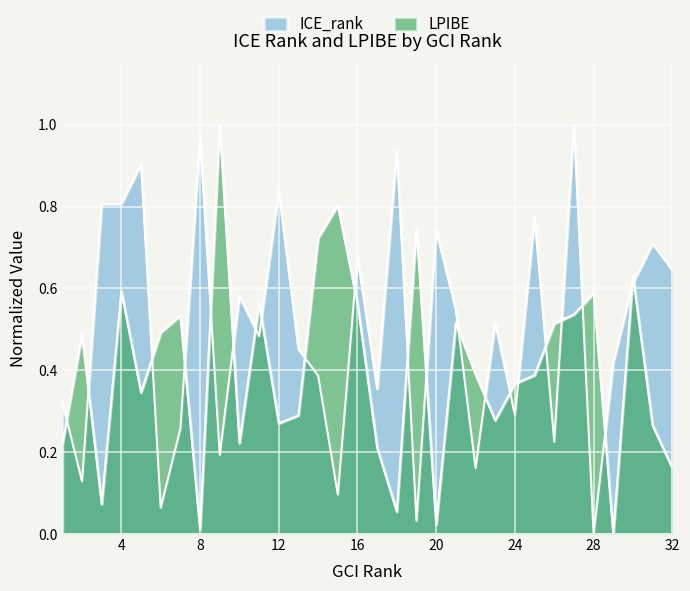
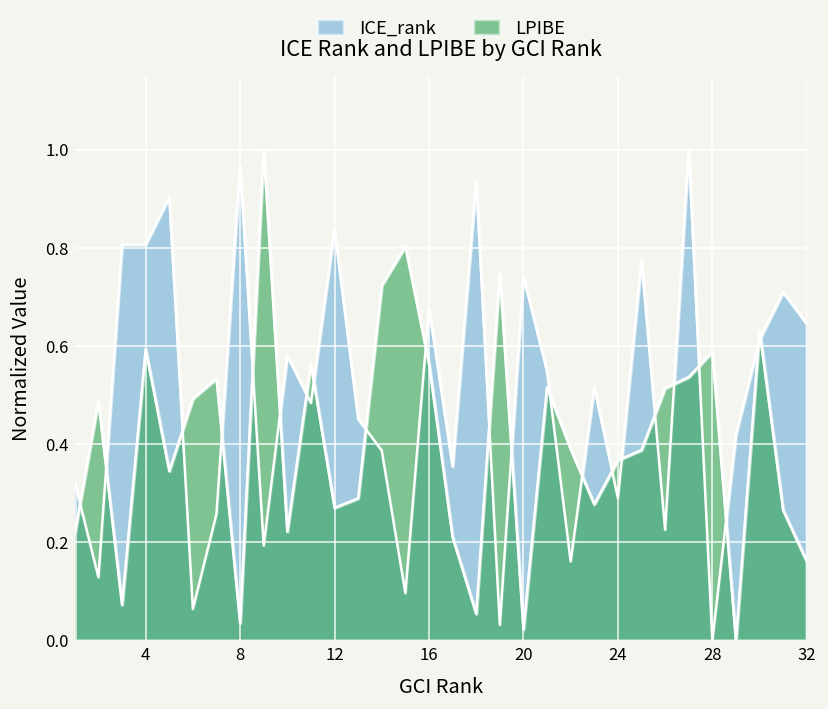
  {
    "ICE_rank": {
      "4": 0.81,
      "8": 0.97,
      "12": 0.84,
      "16": 0.68,
      "20": 0.74,
      "24": 0.29,
      "28": 0.00,
      "32": 0.65
    },
    "LPIBE": {
      "4": 0.59,
-     "8": 0.01,
+     "8": 0.04,
      "12": 0.27,
      "16": 0.56,
      "20": 0.02,
      "24": 0.37,
      "28": 0.59,
      "32": 0.16
    }
  }
